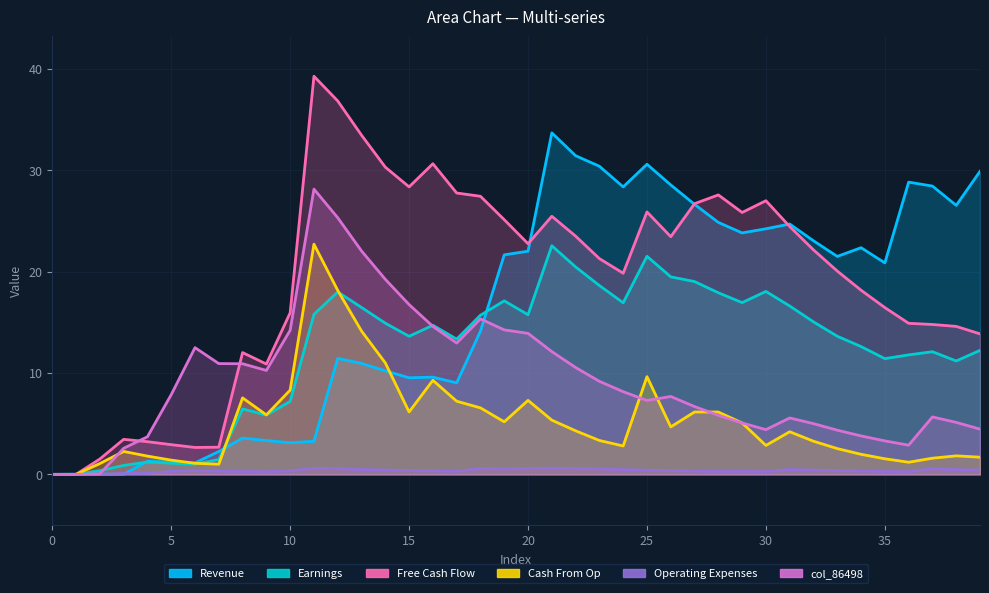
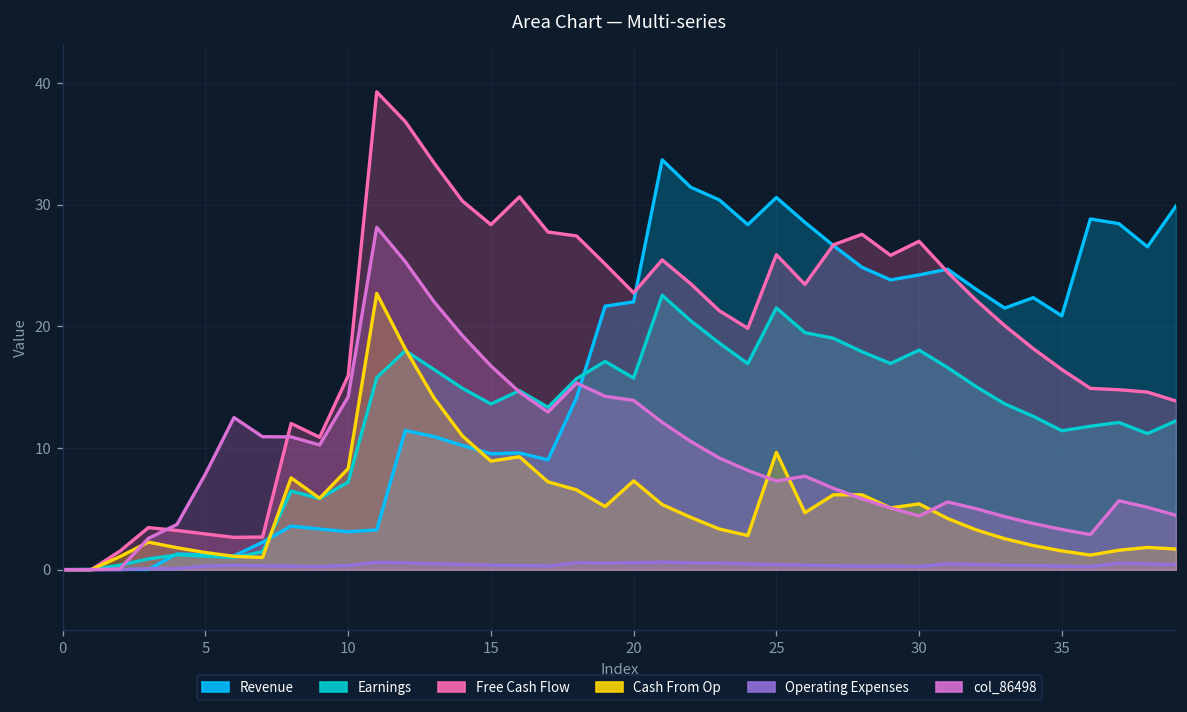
  {
    "Cash From Op": {
      "10": 8.3,
-     "15": 6.2,
+     "15": 8.9,
      "20": 7.3,
      "25": 9.6,
-     "30": 2.9,
+     "30": 5.4,
      "35": 1.5
    }
  }
